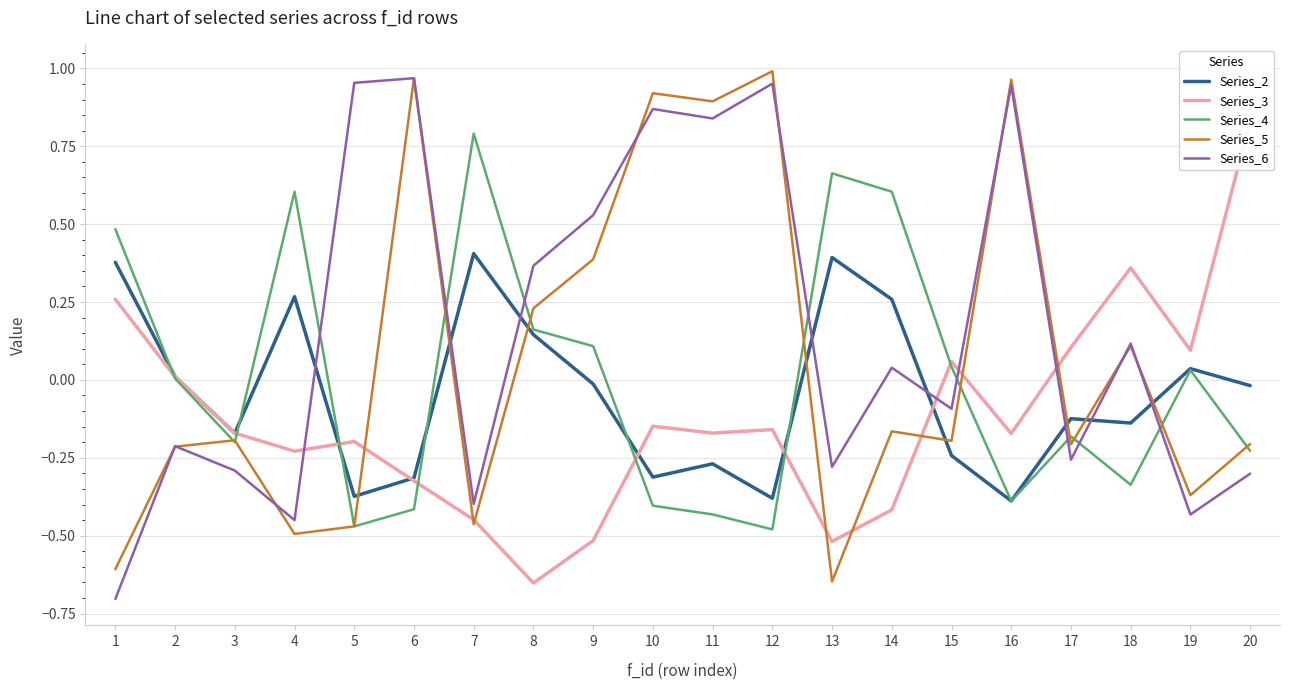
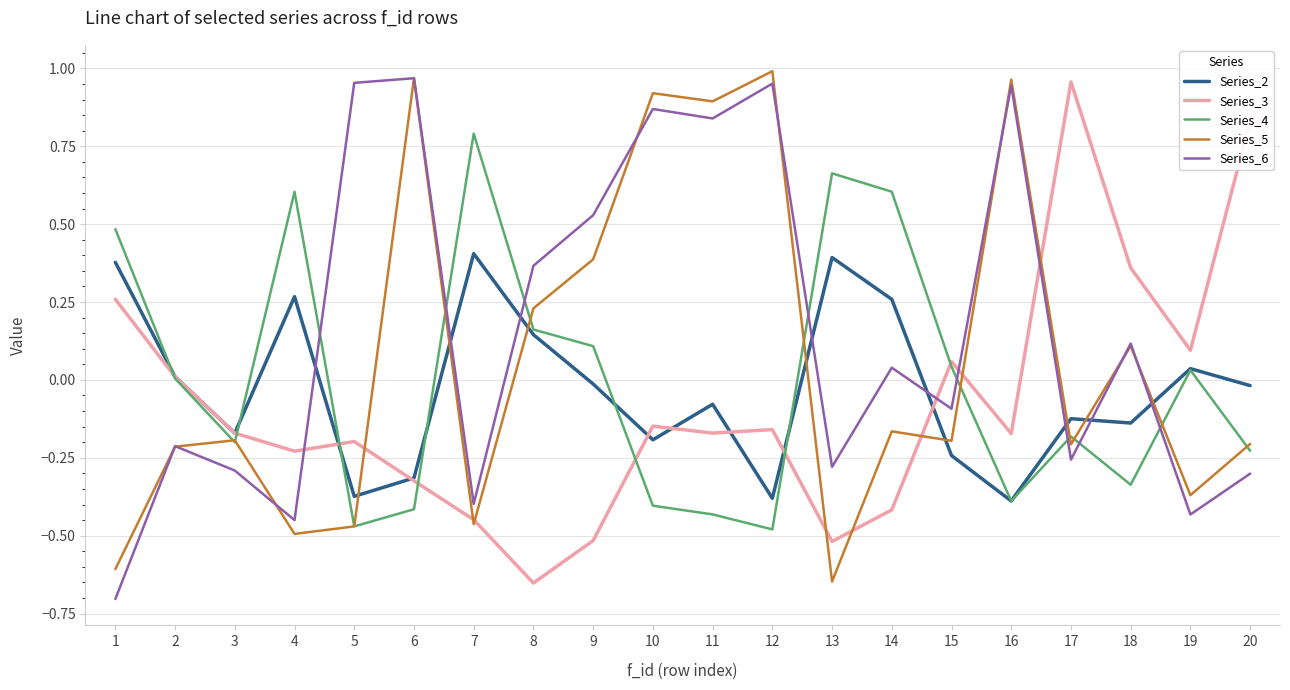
  {
    "Series_2": {
      "1": 0.38,
      "4": 0.27,
      "5": -0.37,
      "6": -0.31,
      "7": 0.41,
      "8": 0.15,
      "9": -0.01,
-     "10": -0.31,
-     "11": -0.27,
+     "10": -0.19,
+     "11": -0.08,
      "12": -0.38,
      "13": 0.39,
      "14": 0.26,
      "15": -0.24,
      "17": -0.12,
      "18": -0.14,
      "20": -0.02
    },
    "Series_3": {
      "1": 0.26,
      "4": -0.23,
      "5": -0.20,
      "6": -0.32,
      "7": -0.45,
      "8": -0.65,
      "9": -0.52,
      "10": -0.15,
      "11": -0.17,
      "12": -0.16,
      "13": -0.52,
      "14": -0.42,
      "15": 0.06,
      "16": -0.17,
-     "17": 0.10,
+     "17": 0.96,
      "18": 0.36,
      "19": 0.10
    },
    "Series_4": {
      "1": 0.48,
      "4": 0.60,
      "6": -0.42,
      "7": 0.79,
      "8": 0.16,
      "9": 0.11,
      "10": -0.40,
      "11": -0.43,
      "12": -0.48,
      "13": 0.66,
      "14": 0.60,
      "15": 0.04,
      "17": -0.18,
      "18": -0.34,
      "20": -0.23
    },
    "Series_5": {
      "1": -0.61,
      "4": -0.49,
      "7": -0.46,
      "8": 0.23,
      "9": 0.39,
      "10": 0.92,
      "11": 0.89,
      "12": 0.99,
      "13": -0.65,
      "14": -0.17,
      "15": -0.20,
      "16": 0.96,
      "17": -0.21,
      "19": -0.37,
      "20": -0.21
    },
    "Series_6": {
      "1": -0.70,
      "3": -0.29,
      "4": -0.45,
      "5": 0.95,
      "7": -0.40,
      "8": 0.37,
      "9": 0.53,
      "10": 0.87,
      "11": 0.84,
      "12": 0.95,
      "13": -0.28,
      "14": 0.04,
      "15": -0.09,
      "16": 0.95,
      "17": -0.26,
      "19": -0.43,
      "20": -0.30
    }
  }
